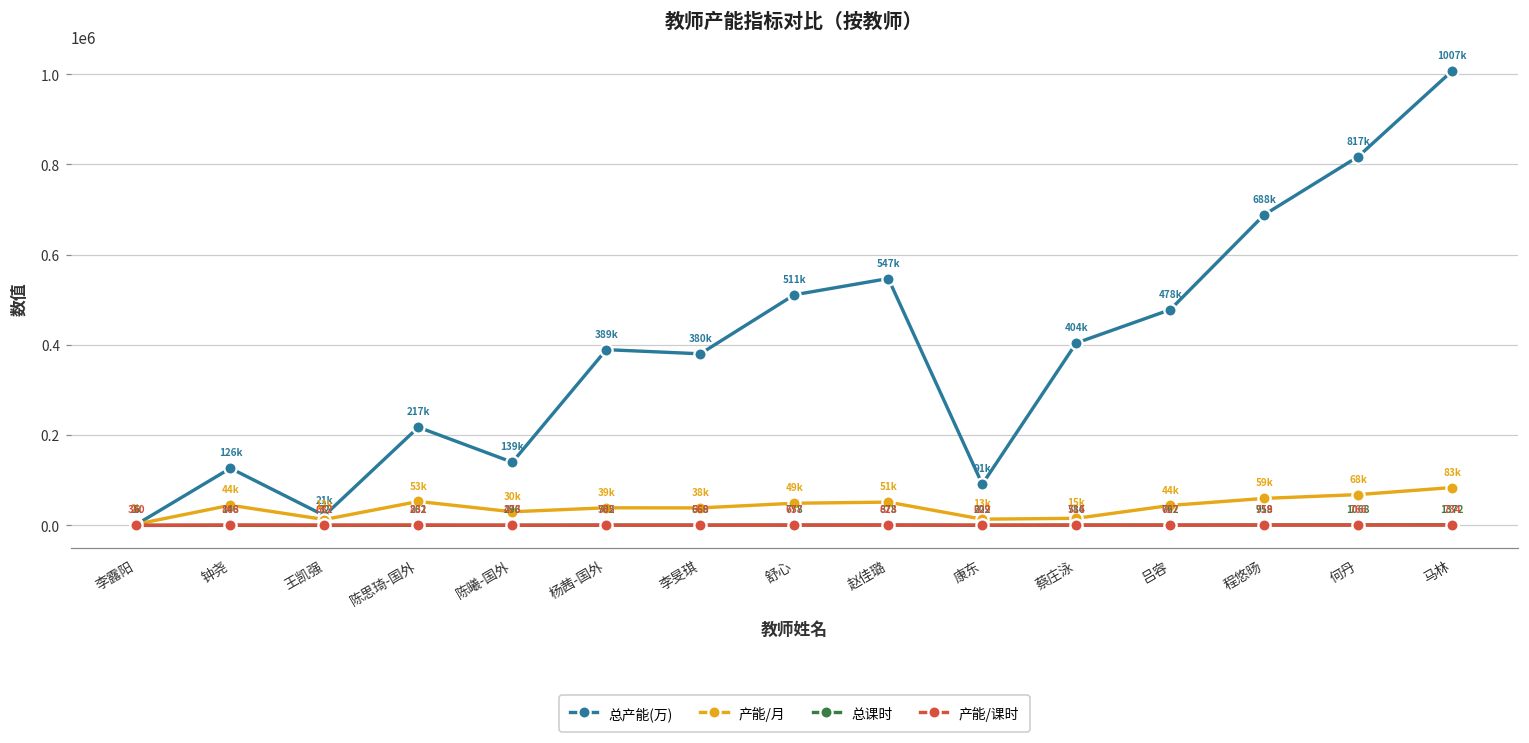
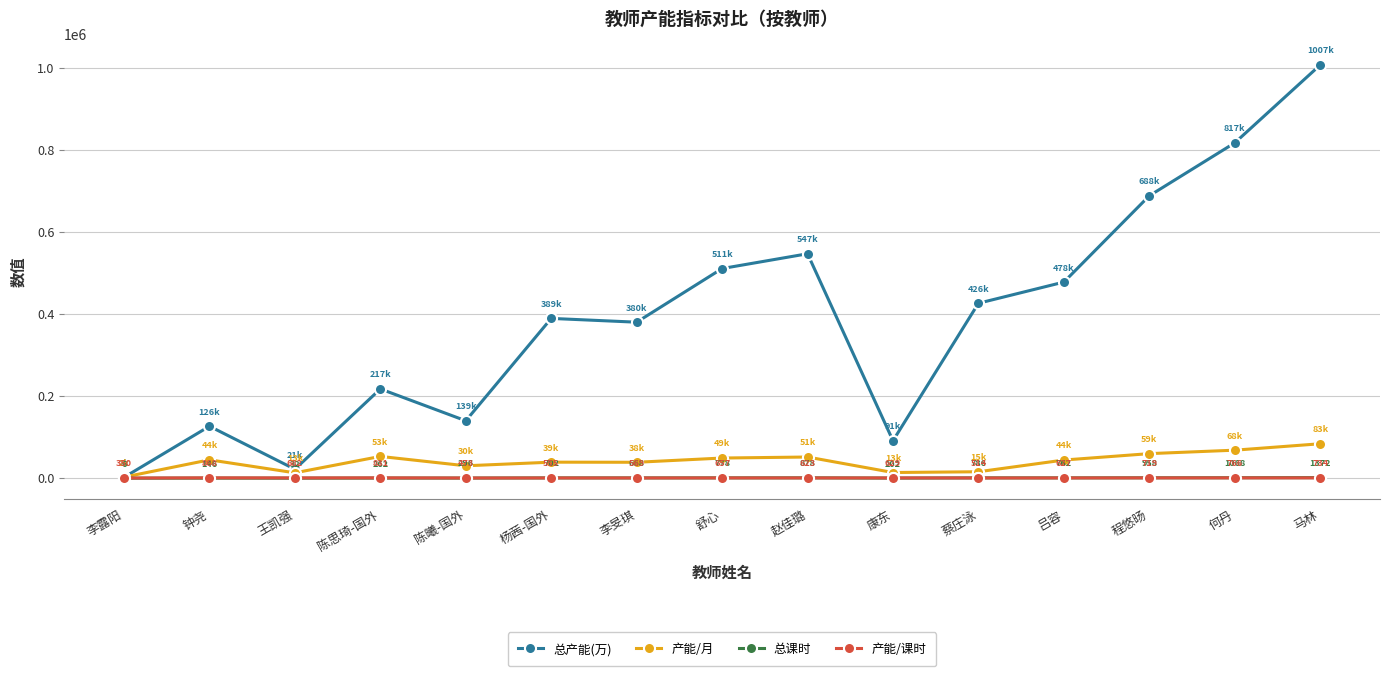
  {
    "总产能(万)": {
      "李旻琪": "380k",
      "舒心": "511k",
      "赵佳璐": "547k",
      "康东": "91k",
-     "蔡庄泳": "404k",
+     "蔡庄泳": "426k",
      "吕容": "478k"
    },
    "产能/月": {
      "陈思琦-国外": "53k",
      "陈曦-国外": "30k",
      "杨茜-国外": "39k",
      "舒心": "49k",
      "吕容": "44k",
      "何丹": "68k"
    }
  }
